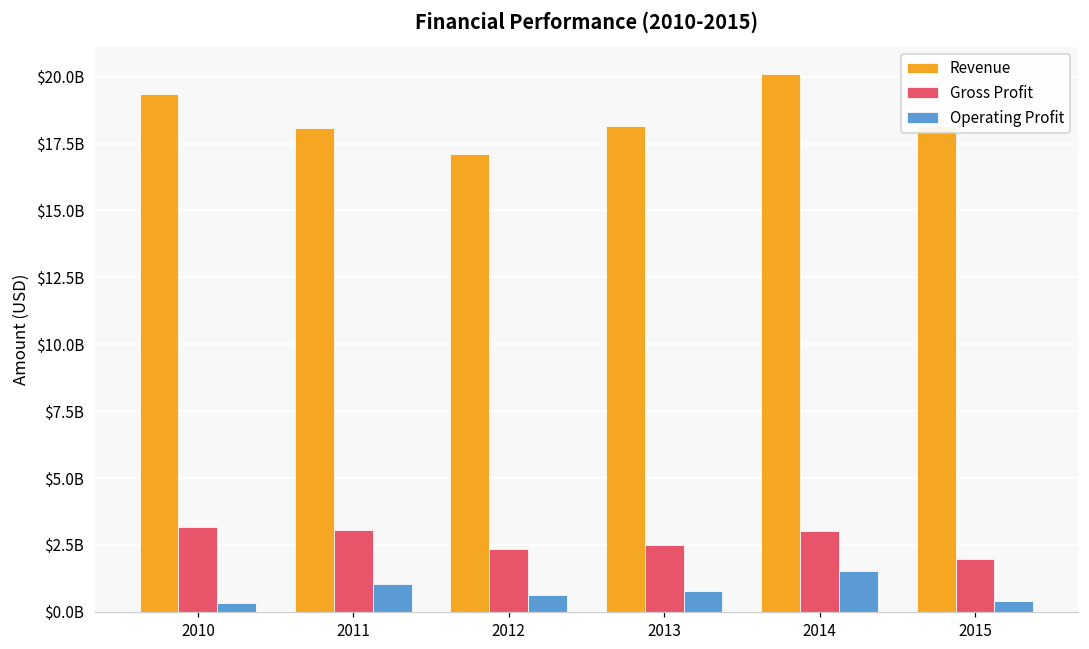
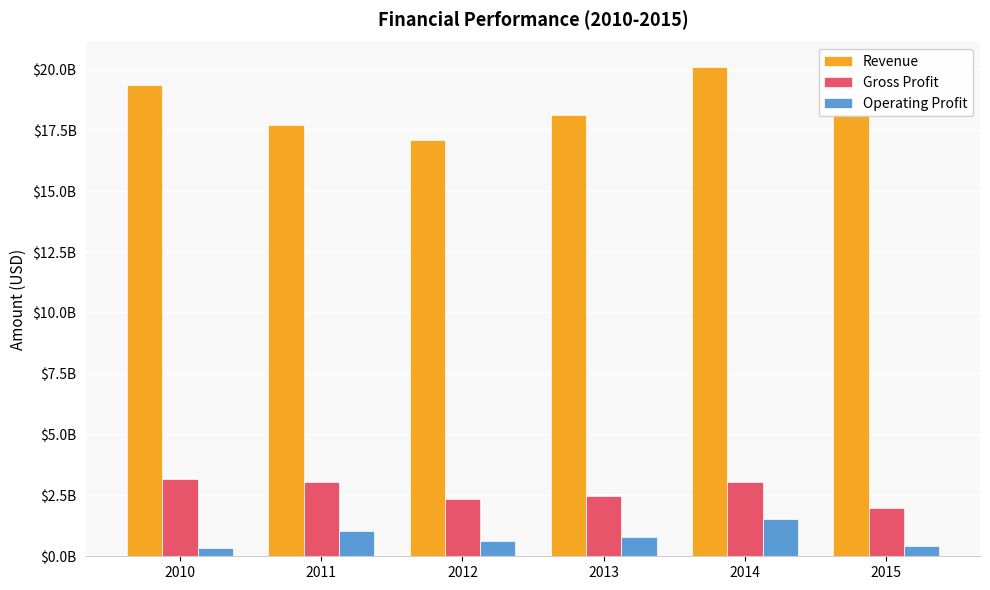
  {
    "Revenue": {
      "2010": "$19400000000",
-     "2011": "$18100000000",
+     "2011": "$17700000000",
      "2012": "$17100000000",
      "2013": "$18200000000",
      "2014": "$20100000000"
    },
    "Gross Profit": {
      "2010": "$3200000000",
      "2011": "$3000000000",
      "2012": "$2400000000",
      "2013": "$2500000000",
      "2014": "$3000000000",
      "2015": "$2000000000"
    },
    "Operating Profit": {
      "2010": "$300000000",
      "2011": "$1100000000",
      "2012": "$600000000",
      "2013": "$800000000",
      "2014": "$1500000000",
      "2015": "$400000000"
    }
  }
